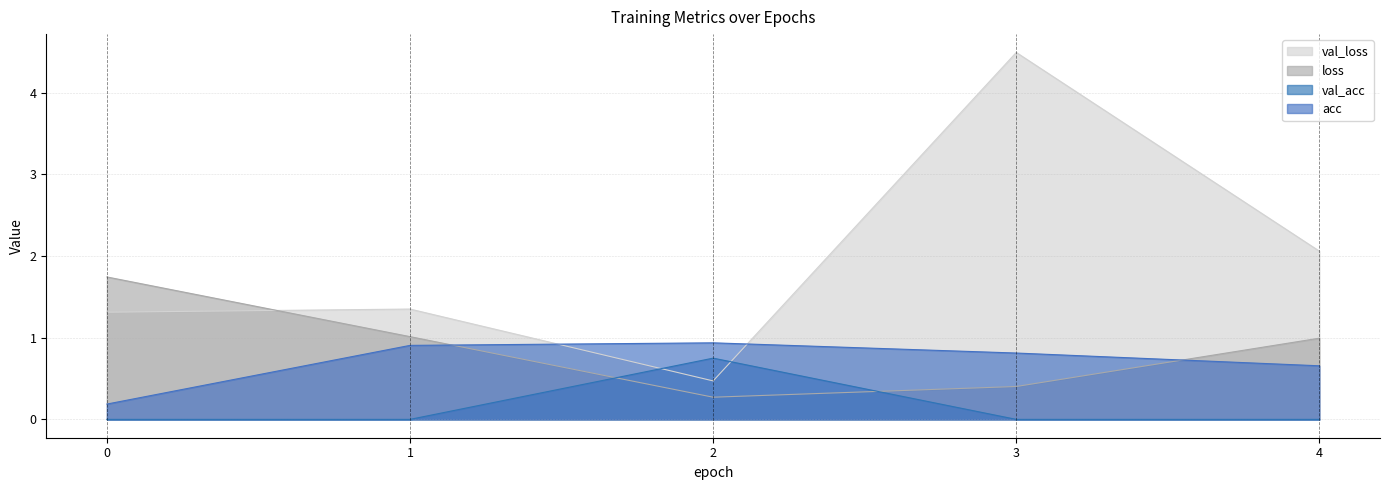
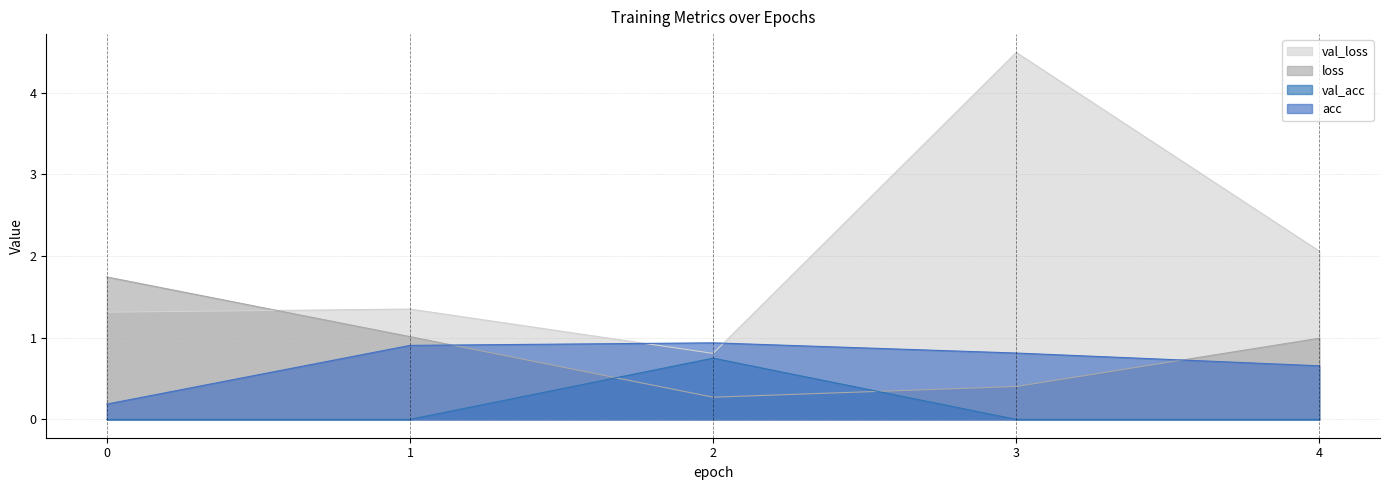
  {
    "val_loss": {
      "0": 1.3,
      "1": 1.4,
-     "2": 0.5,
+     "2": 0.8,
      "3": 4.5,
      "4": 2.1
    },
    "loss": {
      "0": 1.7,
      "1": 1.0,
      "2": 0.3,
      "3": 0.4,
      "4": 1.0
    }
  }
